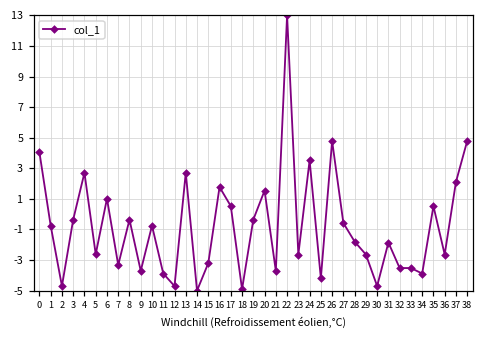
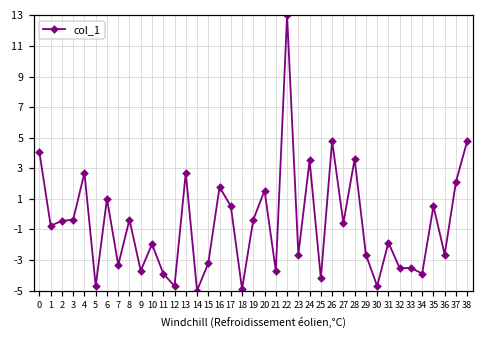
  {
    "0": 4.0,
    "1": -0.8,
-   "2": -4.7,
+   "2": -0.4,
    "3": -0.4,
    "4": 2.7,
-   "5": -2.6,
+   "5": -4.7,
    "6": 1.0,
    "7": -3.3,
    "8": -0.4,
    "9": -3.7,
-   "10": -0.8,
+   "10": -1.9,
    "11": -3.9,
    "12": -4.7,
    "13": 2.7,
    "14": -5.0,
    "15": -3.2,
    "16": 1.8,
    "17": 0.5,
    "18": -4.9,
    "19": -0.4,
    "20": 1.5,
    "21": -3.7,
    "22": 13.0,
    "23": -2.6,
    "24": 3.5,
    "25": -4.2,
    "26": 4.8,
    "27": -0.6,
-   "28": -1.8,
+   "28": 3.6,
    "29": -2.6,
    "30": -4.7,
    "31": -1.9,
    "32": -3.5,
    "33": -3.5,
    "34": -3.9,
    "35": 0.5,
    "36": -2.6,
    "37": 2.1,
    "38": 4.8
  }
